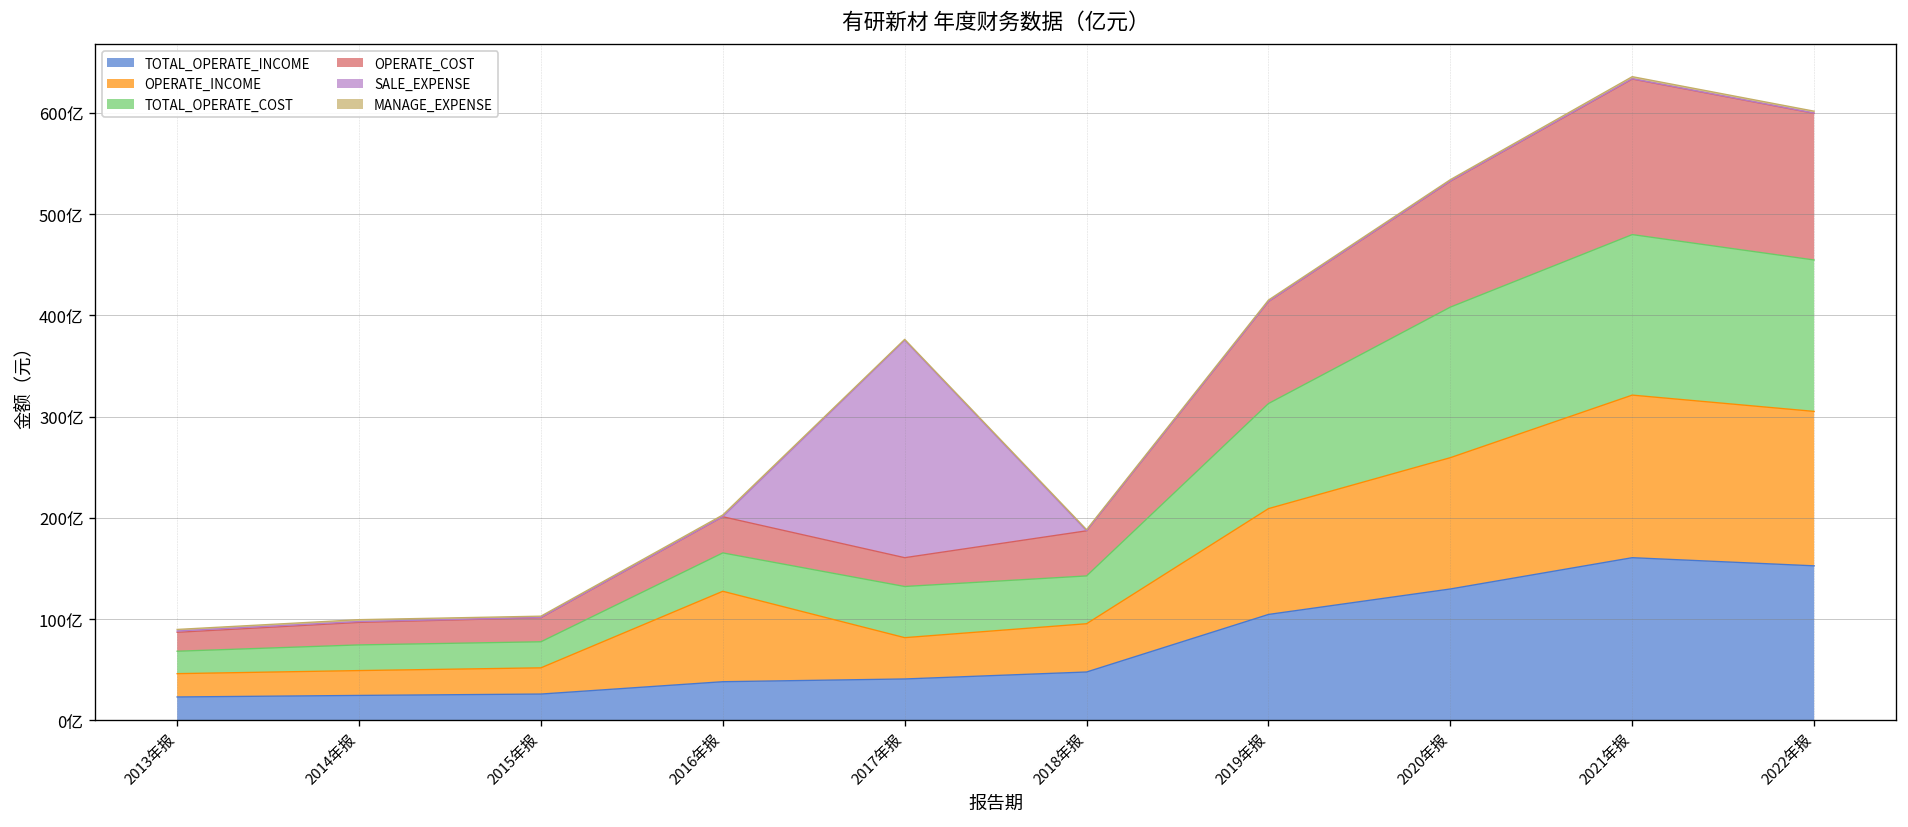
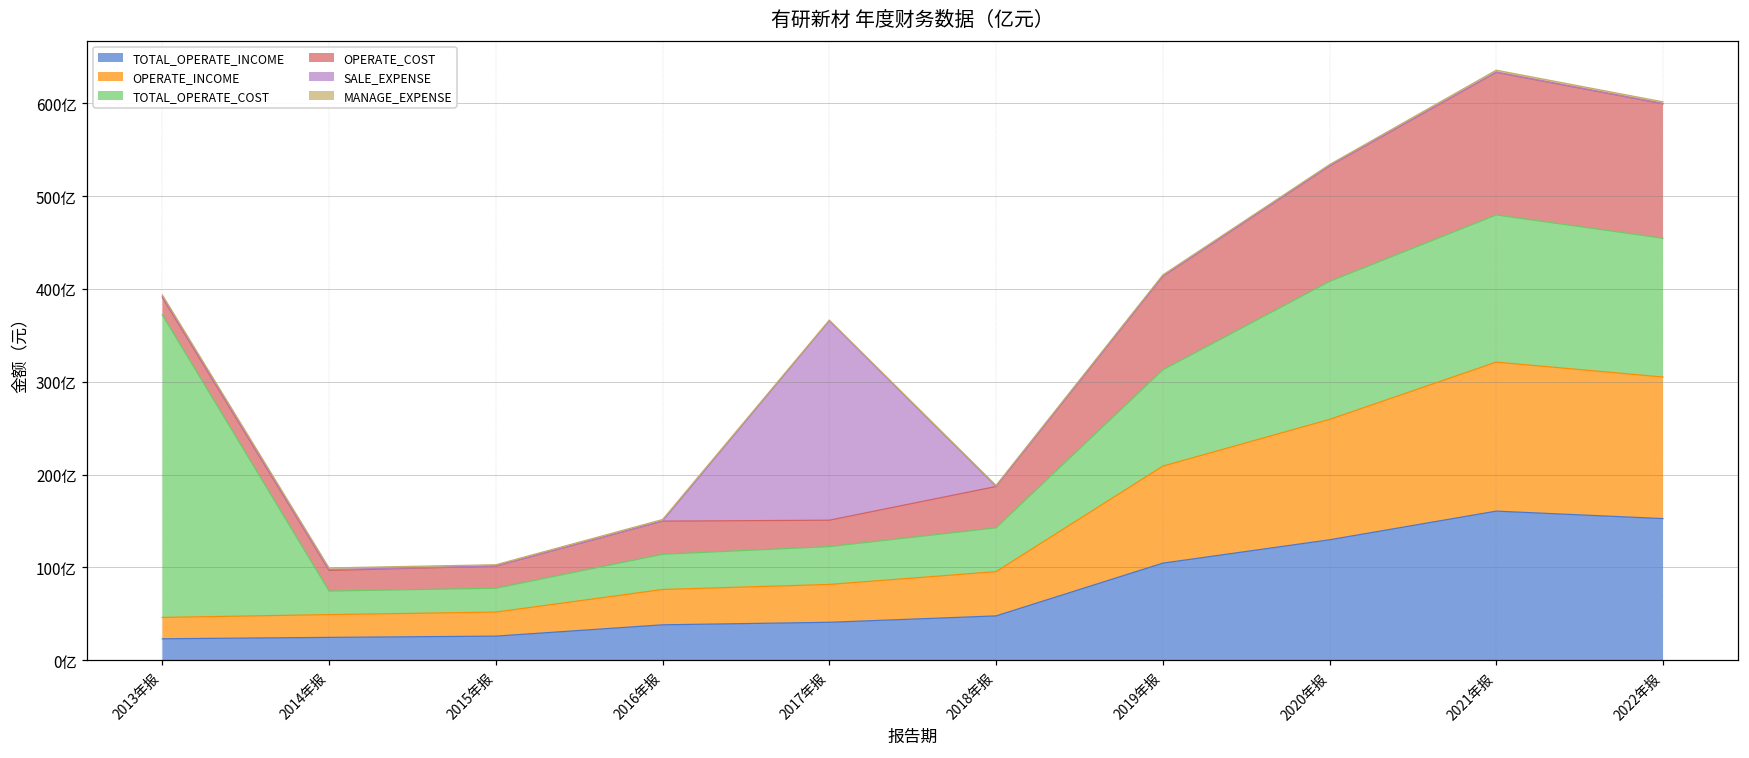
  {
    "TOTAL_OPERATE_INCOME": {
      "2013年报": "20亿",
      "2014年报": "20亿",
      "2015年报": "30亿",
      "2016年报": "40亿",
      "2017年报": "40亿",
      "2018年报": "50亿",
      "2019年报": "100亿",
      "2020年报": "130亿",
      "2021年报": "160亿",
      "2022年报": "150亿"
    },
    "OPERATE_INCOME": {
      "2013年报": "20亿",
      "2014年报": "20亿",
      "2015年报": "30亿",
-     "2016年报": "90亿",
+     "2016年报": "40亿",
      "2017年报": "40亿",
      "2018年报": "50亿",
      "2019年报": "100亿",
      "2020年报": "130亿",
      "2021年报": "160亿",
      "2022年报": "150亿"
    },
    "TOTAL_OPERATE_COST": {
-     "2013年报": "20亿",
+     "2013年报": "330亿",
      "2014年报": "30亿",
      "2015年报": "30亿",
      "2016年报": "40亿",
-     "2017年报": "50亿",
+     "2017年报": "40亿",
      "2018年报": "50亿",
      "2019年报": "100亿",
      "2020年报": "150亿",
      "2021年报": "160亿",
      "2022年报": "150亿"
    },
    "OPERATE_COST": {
      "2017年报": "30亿"
    }
  }
